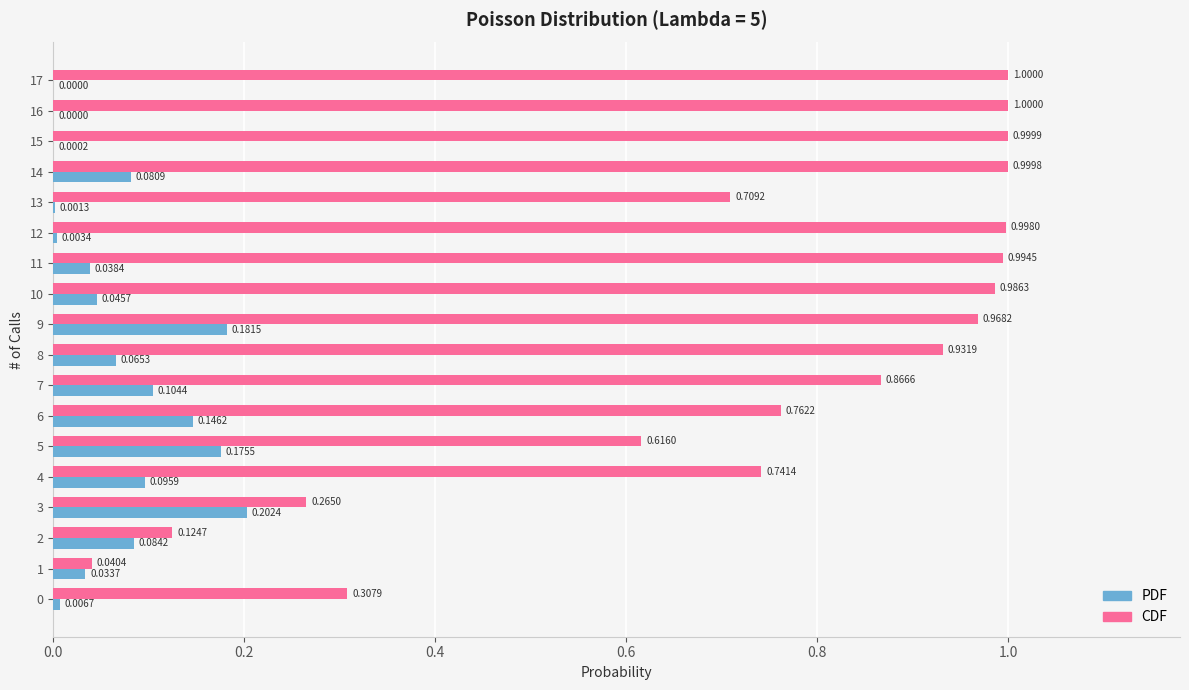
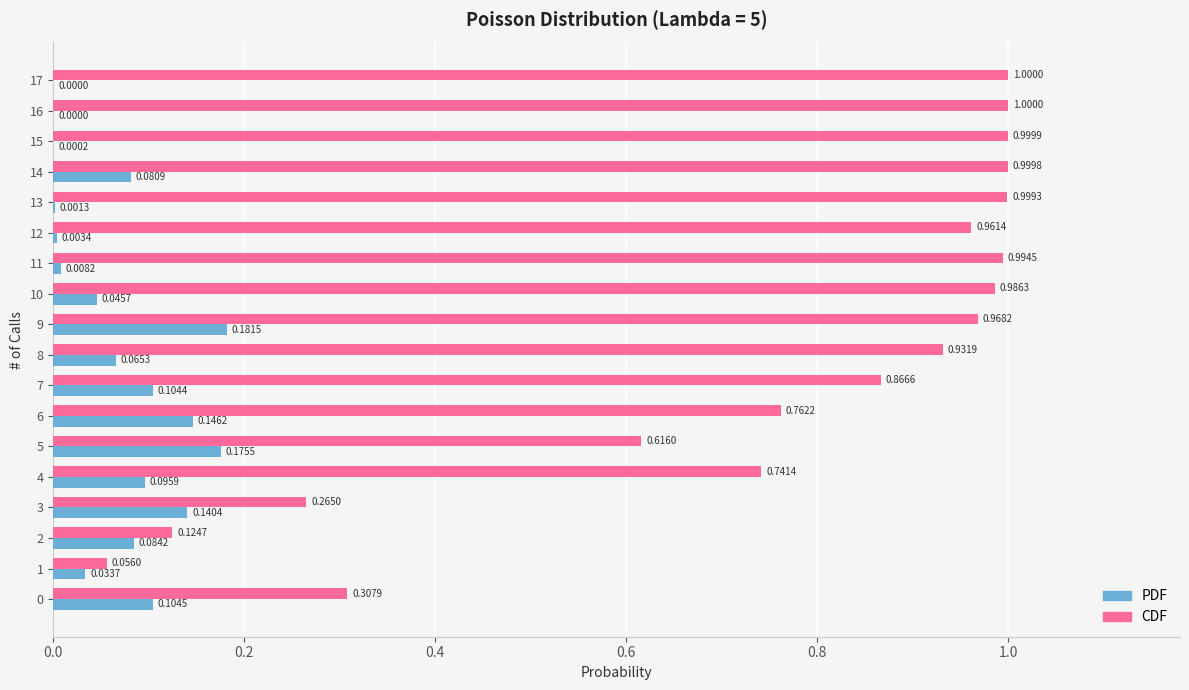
  {
    "PDF": {
      "17": 0.0000,
      "16": 0.0000,
      "15": 0.0002,
      "14": 0.0809,
      "13": 0.0013,
      "12": 0.0034,
-     "11": 0.0384,
+     "11": 0.0082,
      "10": 0.0457,
      "9": 0.1815,
      "8": 0.0653,
      "7": 0.1044,
      "6": 0.1462,
      "5": 0.1755,
      "4": 0.0959,
-     "3": 0.2024,
+     "3": 0.1404,
      "2": 0.0842,
      "1": 0.0337,
-     "0": 0.0067
+     "0": 0.1045
    },
    "CDF": {
      "17": 1.0000,
      "16": 1.0000,
      "15": 0.9999,
      "14": 0.9998,
-     "13": 0.7092,
-     "12": 0.9980,
+     "13": 0.9993,
+     "12": 0.9614,
      "11": 0.9945,
      "10": 0.9863,
      "9": 0.9682,
      "8": 0.9319,
      "7": 0.8666,
      "6": 0.7622,
      "5": 0.6160,
      "4": 0.7414,
      "3": 0.2650,
      "2": 0.1247,
-     "1": 0.0404,
+     "1": 0.0560,
      "0": 0.3079
    }
  }
